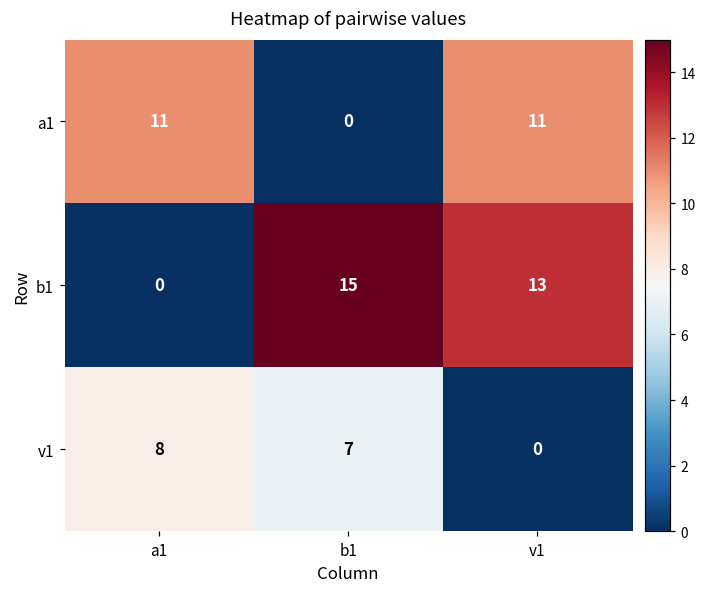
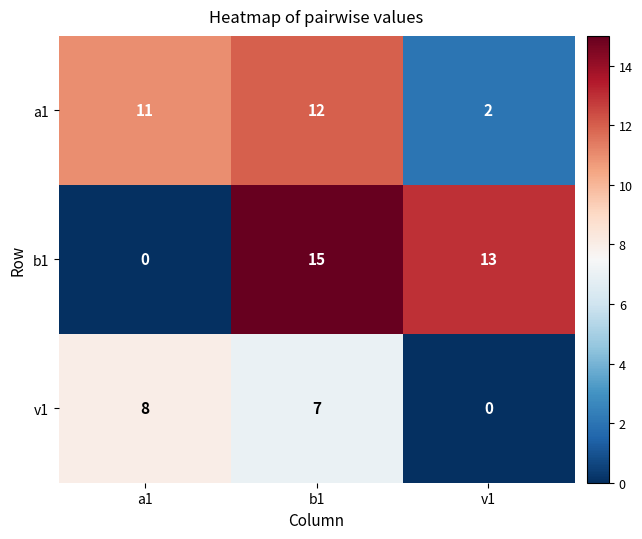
  {
    "a1": {
      "a1": 11,
-     "b1": 0,
-     "v1": 11
+     "b1": 12,
+     "v1": 2
    },
    "b1": {
      "a1": 0,
      "b1": 15,
      "v1": 13
    },
    "v1": {
      "a1": 8,
      "b1": 7,
      "v1": 0
    }
  }
